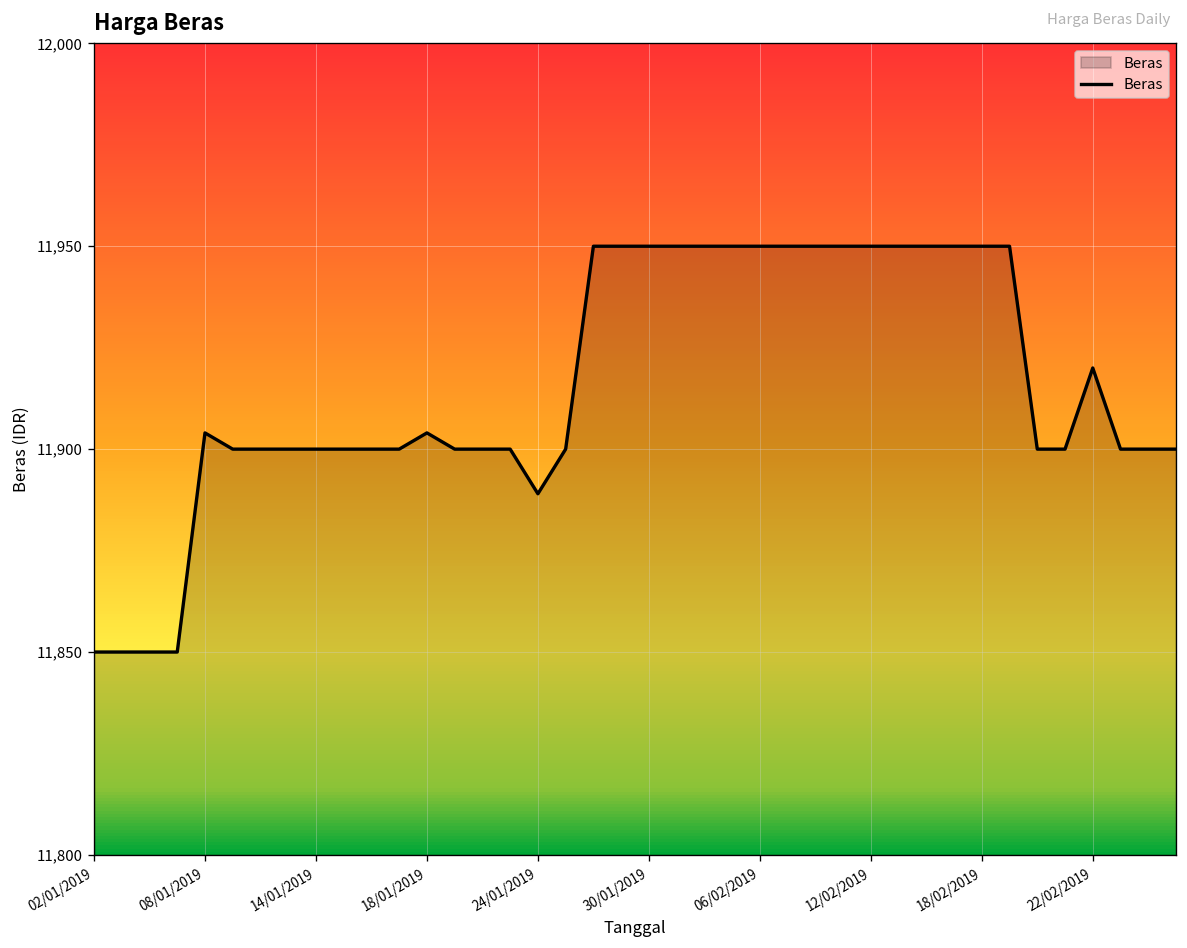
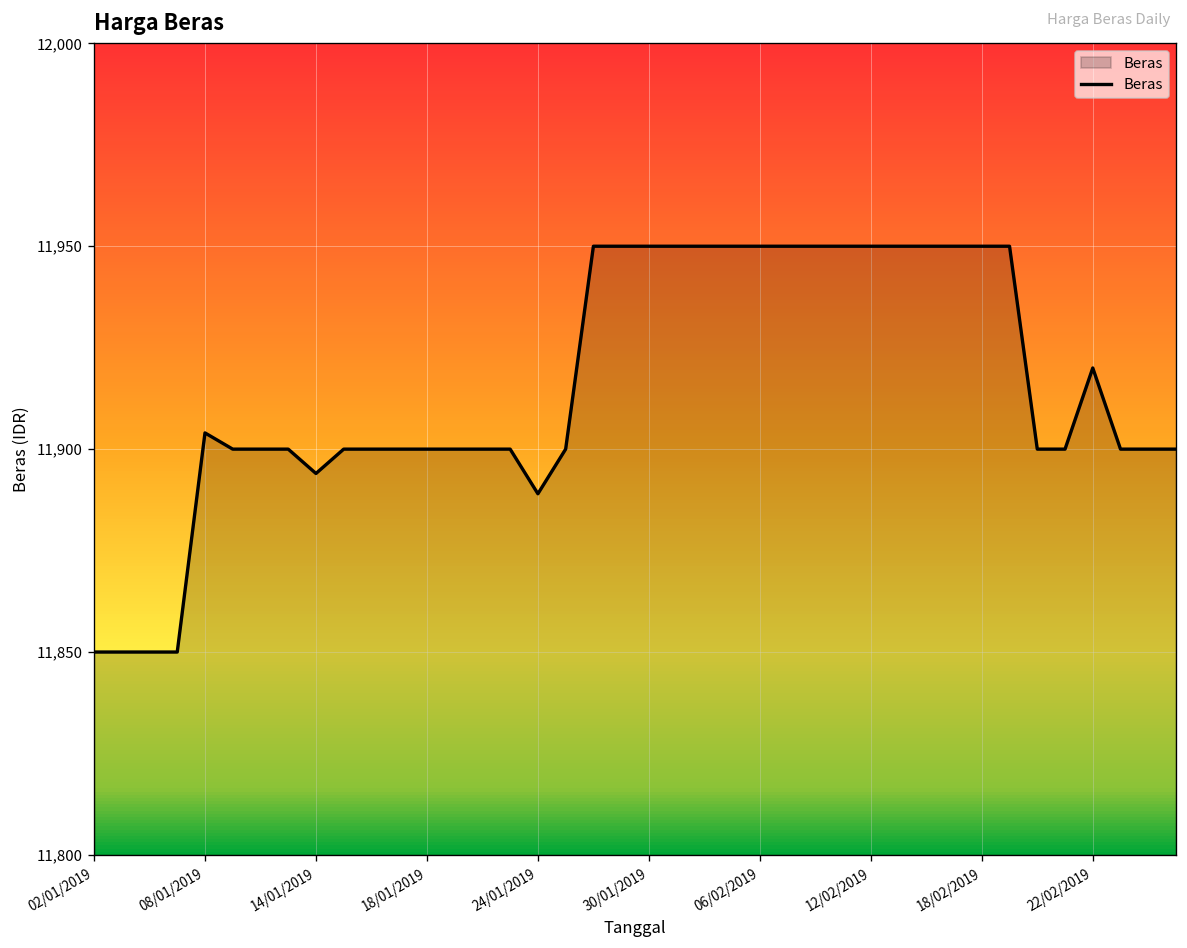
  {
    "02/01/2019": "11,850",
    "08/01/2019": "11,904",
-   "14/01/2019": "11,900",
-   "18/01/2019": "11,904",
+   "14/01/2019": "11,894",
+   "18/01/2019": "11,900",
    "24/01/2019": "11,889",
    "30/01/2019": "11,950",
    "06/02/2019": "11,950",
    "12/02/2019": "11,950",
    "18/02/2019": "11,950",
    "22/02/2019": "11,920"
  }
